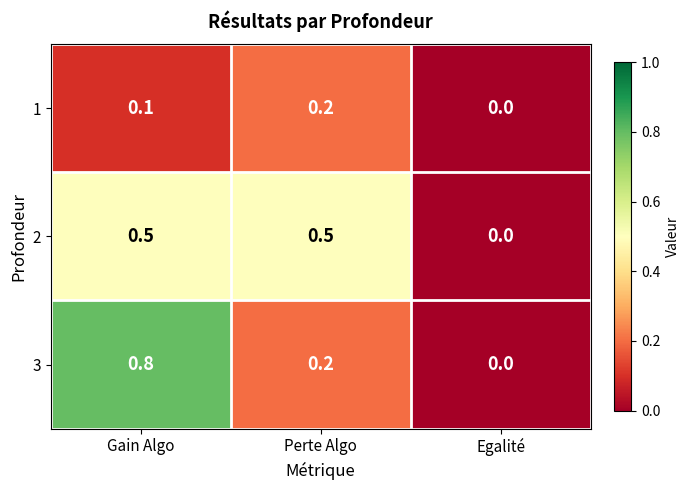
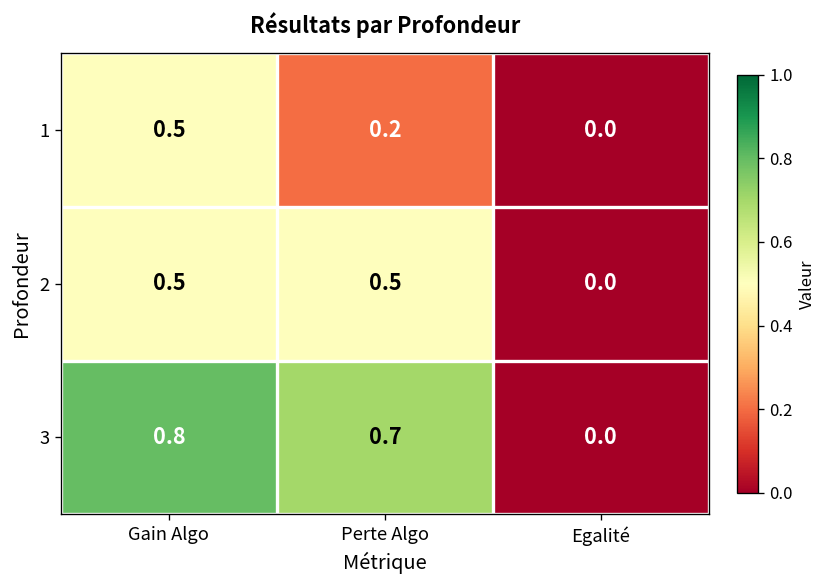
  {
    "1": {
-     "Gain Algo": 0.1,
+     "Gain Algo": 0.5,
      "Perte Algo": 0.2,
      "Egalité": 0.0
    },
    "2": {
      "Gain Algo": 0.5,
      "Perte Algo": 0.5,
      "Egalité": 0.0
    },
    "3": {
      "Gain Algo": 0.8,
-     "Perte Algo": 0.2,
+     "Perte Algo": 0.7,
      "Egalité": 0.0
    }
  }
